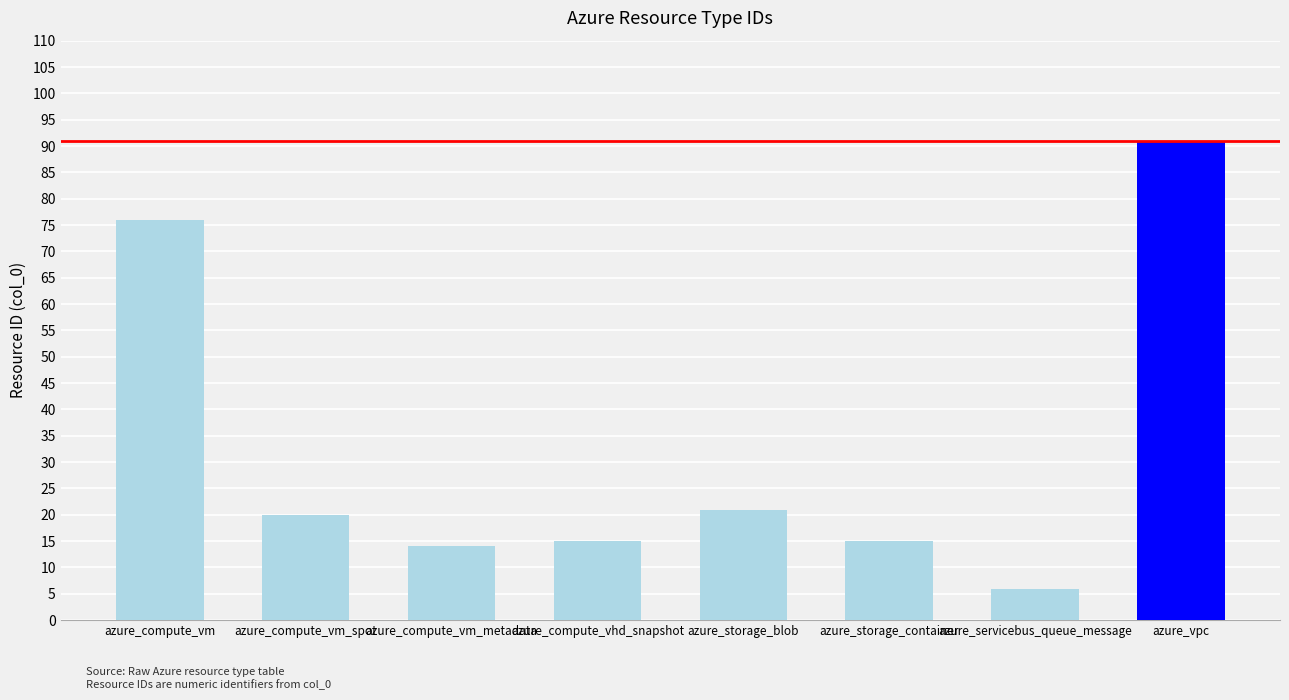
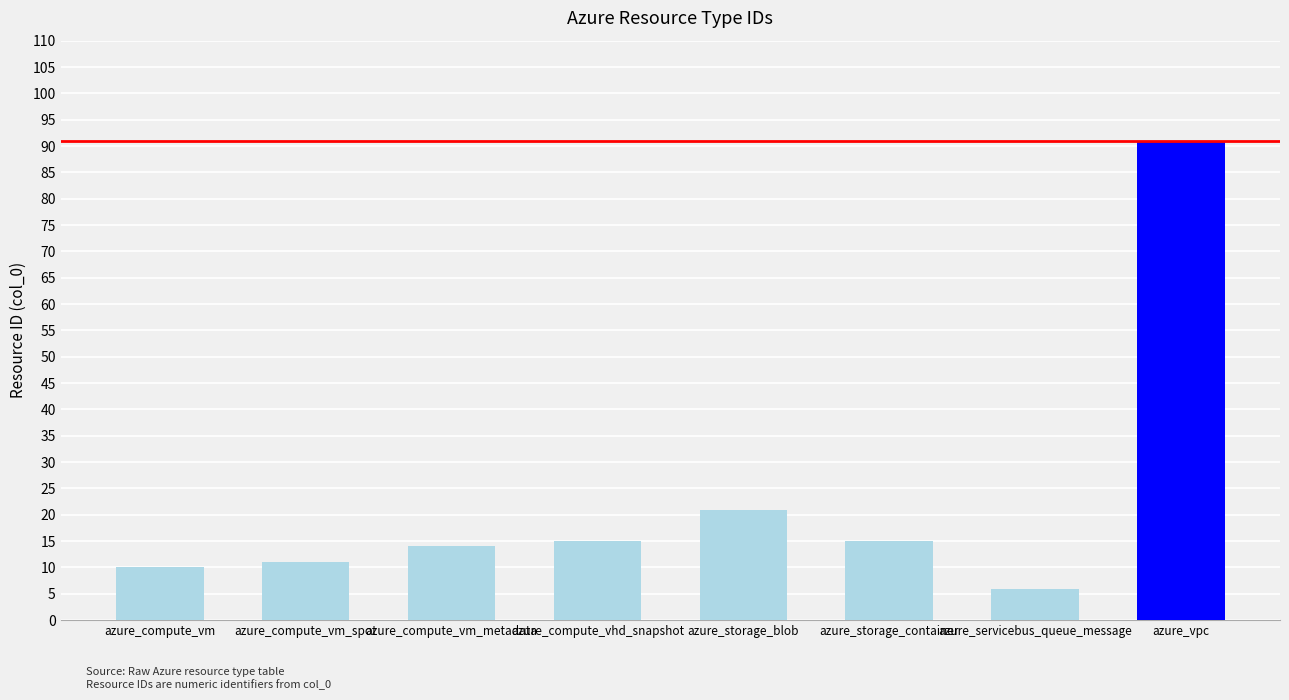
  {
-   "azure_compute_vm": 76,
-   "azure_compute_vm_spot": 20,
+   "azure_compute_vm": 10,
+   "azure_compute_vm_spot": 11,
    "azure_storage_blob": 21,
    "azure_storage_container": 15,
    "azure_servicebus_queue_message": 6,
    "azure_vpc": 91
  }
